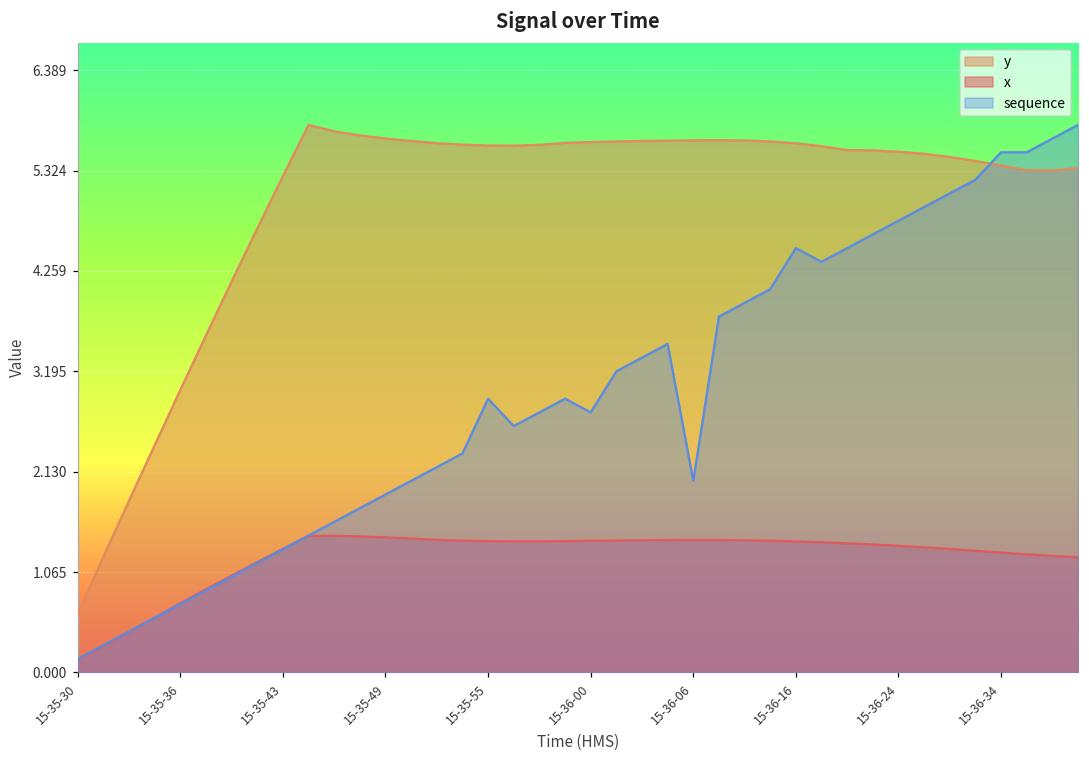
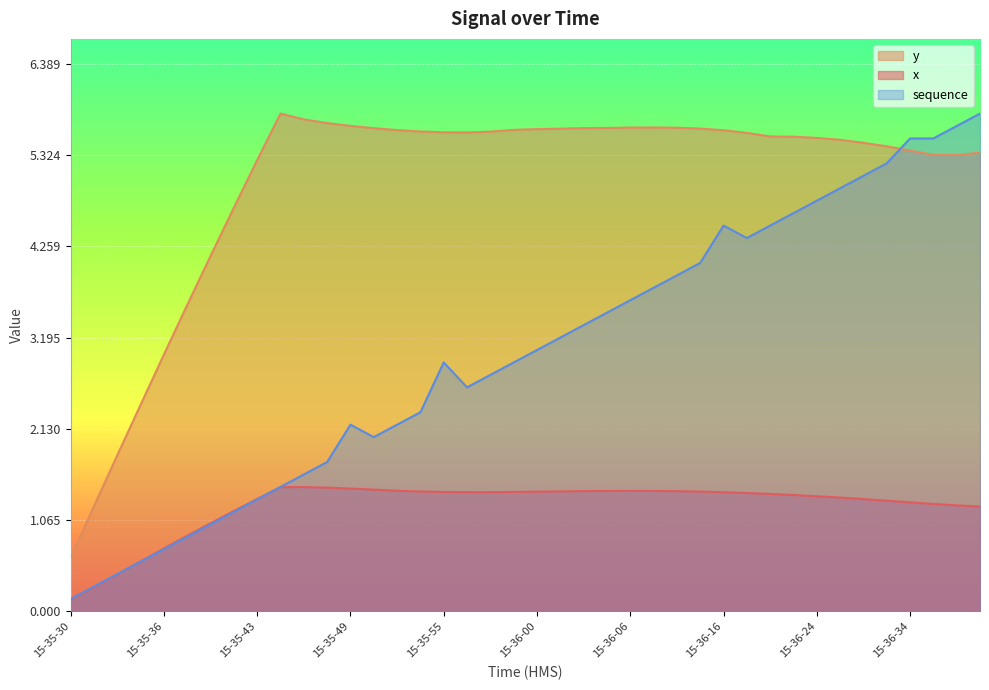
  {
    "sequence": {
-     "15-35-49": 1.9,
+     "15-35-49": 2.2,
      "15-35-55": 2.9,
-     "15-36-00": 2.8,
-     "15-36-06": 2.0,
+     "15-36-00": 3.0,
+     "15-36-06": 3.6,
      "15-36-16": 4.5,
      "15-36-24": 4.8,
      "15-36-34": 5.5
    }
  }
